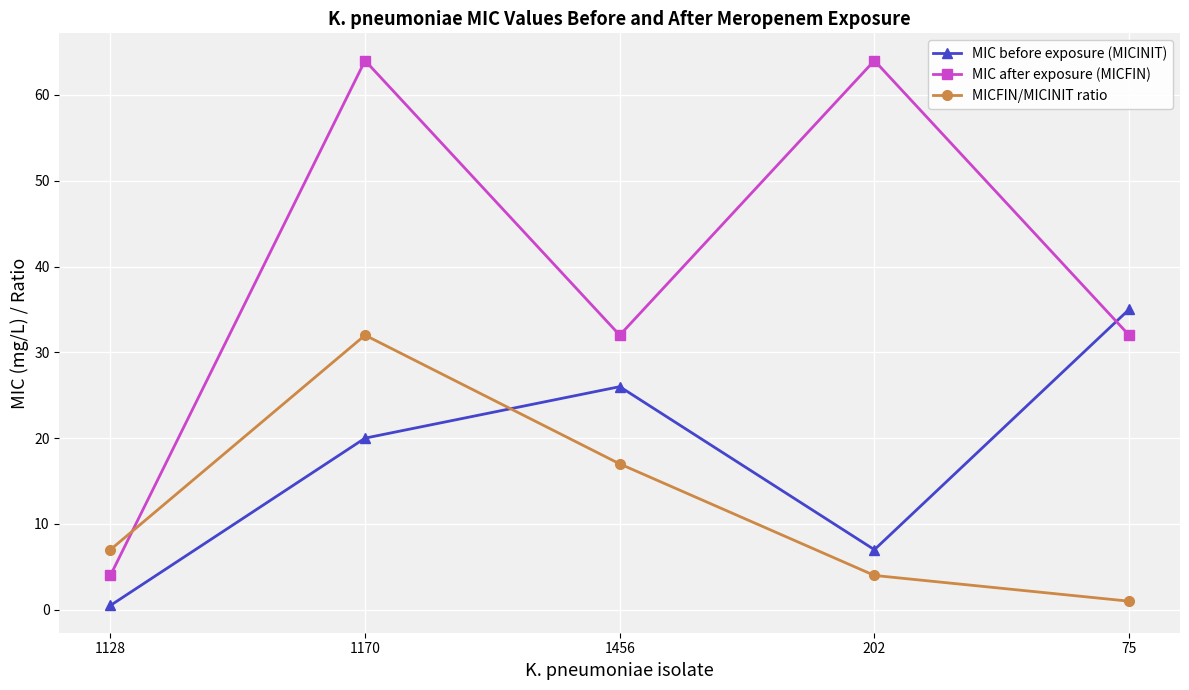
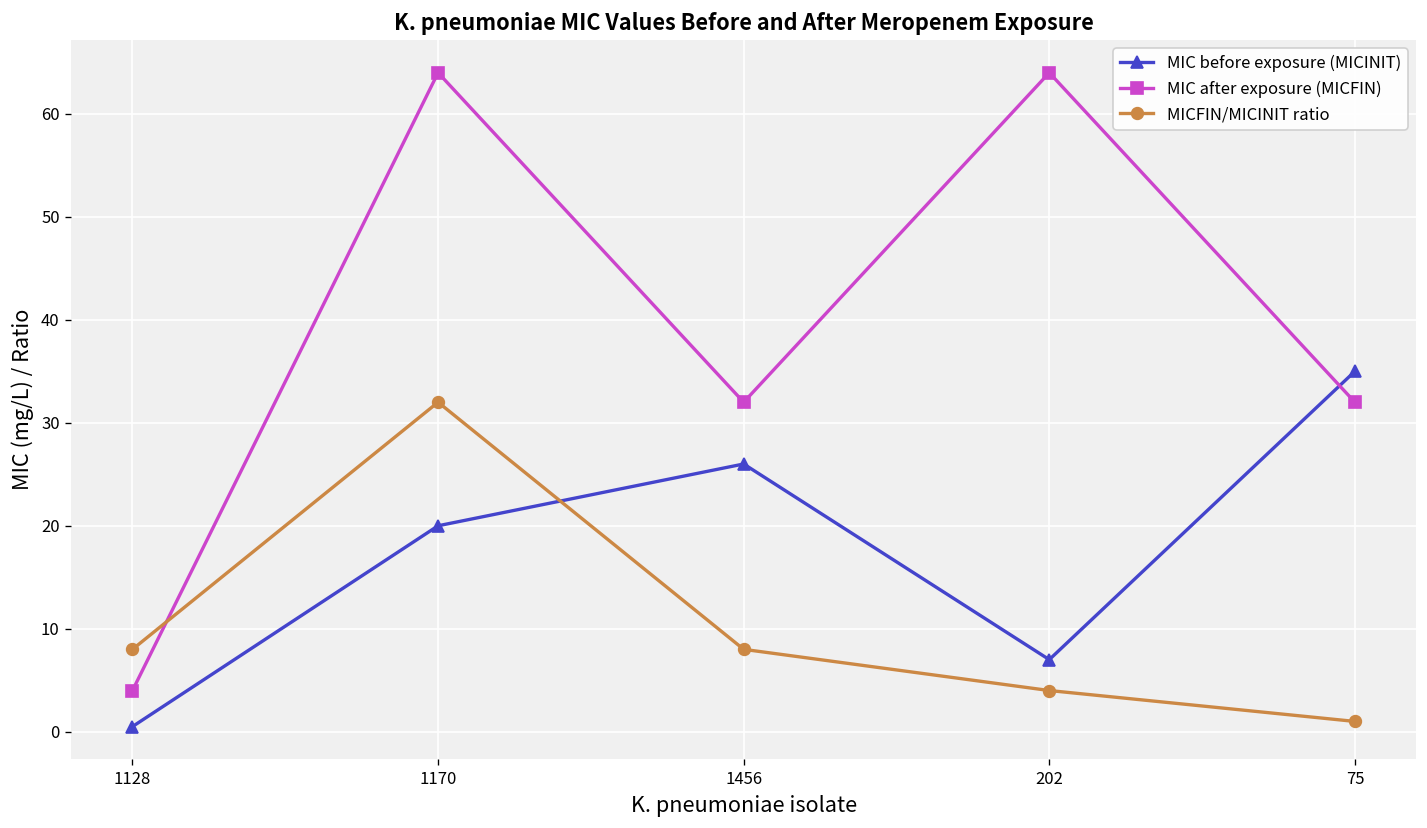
  {
    "MIC before exposure (MICINIT)": {
      "1128": 1,
      "1170": 20,
      "1456": 26,
      "202": 7,
      "75": 35
    },
    "MIC after exposure (MICFIN)": {
      "1128": 4,
      "1170": 64,
      "1456": 32,
      "202": 64,
      "75": 32
    },
    "MICFIN/MICINIT ratio": {
-     "1128": 7,
+     "1128": 8,
      "1170": 32,
-     "1456": 17,
+     "1456": 8,
      "202": 4,
      "75": 1
    }
  }
